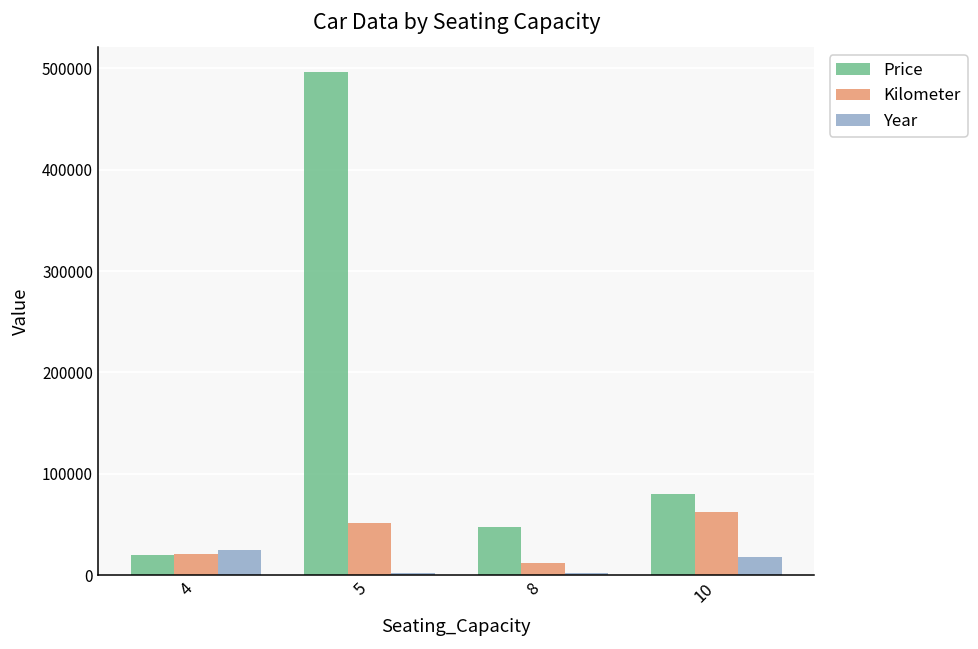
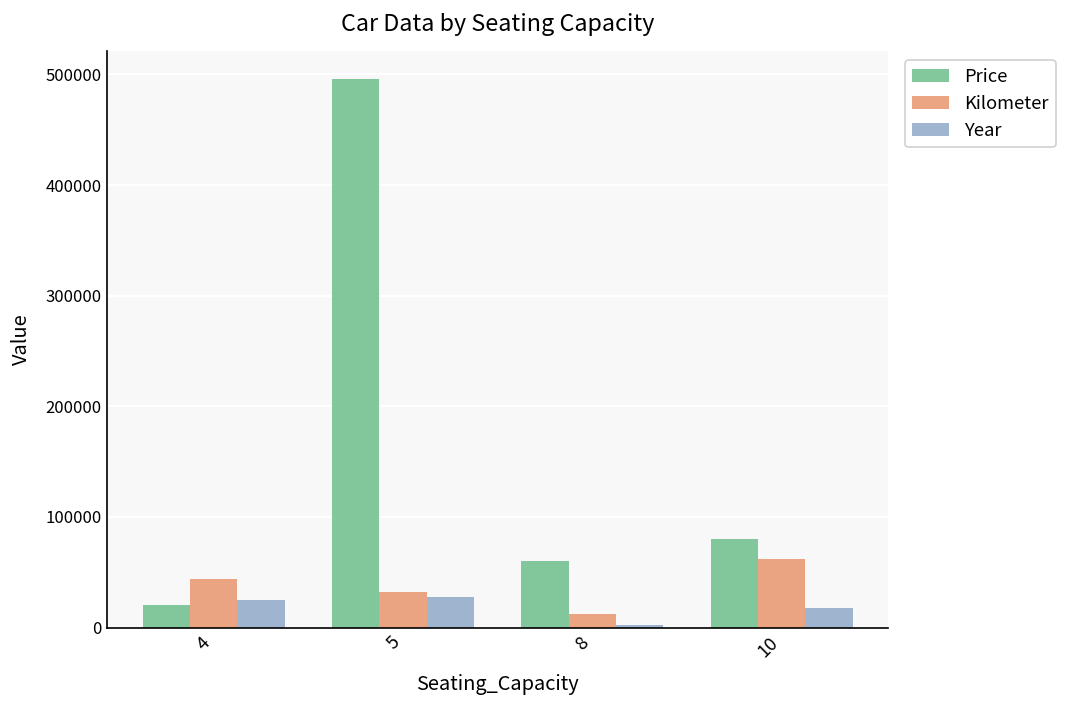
  {
    "Price": {
      "4": 20000,
      "5": 500000,
-     "8": 50000,
+     "8": 60000,
      "10": 80000
    },
    "Kilometer": {
-     "4": 20000,
-     "5": 50000,
+     "4": 40000,
+     "5": 30000,
      "8": 10000,
      "10": 60000
    },
    "Year": {
      "4": 20000,
-     "5": 0,
+     "5": 30000,
      "10": 20000
    }
  }
